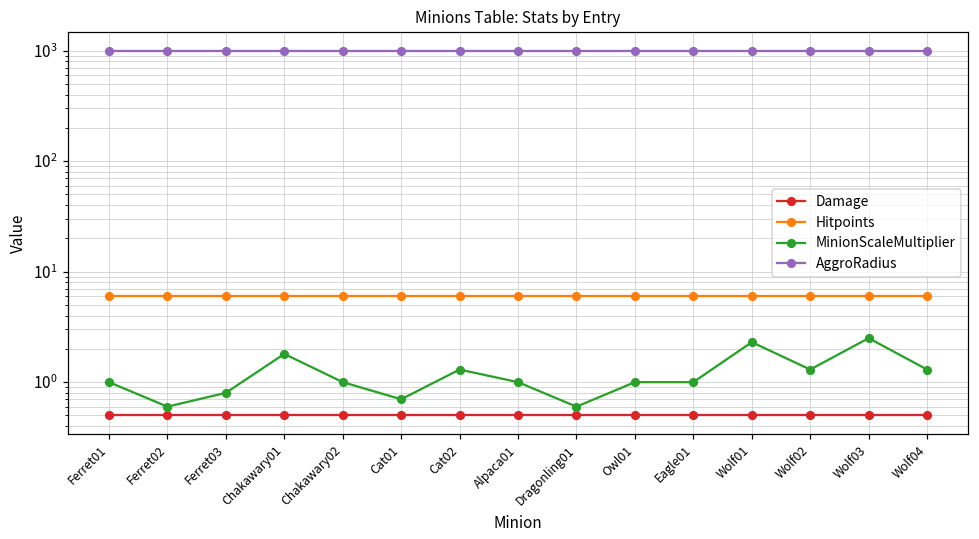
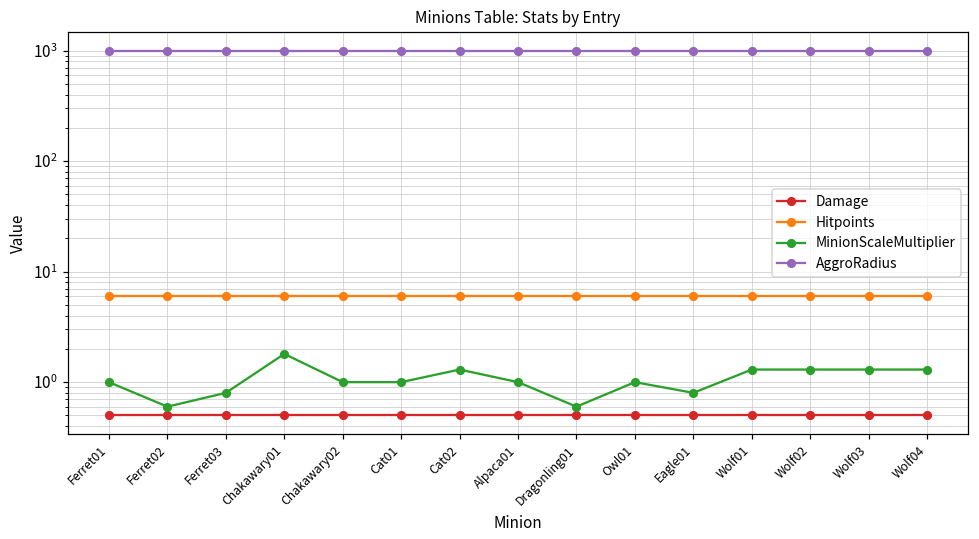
  {
    "Damage": {
      "Ferret01": 0.5,
      "Ferret02": 0.5,
      "Ferret03": 0.5,
      "Chakawary01": 0.5,
      "Chakawary02": 0.5,
      "Cat01": 0.5,
      "Cat02": 0.5,
      "Alpaca01": 0.5,
      "Dragonling01": 0.5,
      "Owl01": 0.5,
      "Eagle01": 0.5,
      "Wolf01": 0.5,
      "Wolf02": 0.5,
      "Wolf03": 0.5,
      "Wolf04": 0.5
    },
    "Hitpoints": {
      "Ferret01": 6,
      "Ferret02": 6,
      "Ferret03": 6,
      "Chakawary01": 6,
      "Chakawary02": 6,
      "Cat01": 6,
      "Cat02": 6,
      "Alpaca01": 6,
      "Dragonling01": 6,
      "Owl01": 6,
      "Eagle01": 6,
      "Wolf01": 6,
      "Wolf02": 6,
      "Wolf03": 6,
      "Wolf04": 6
    },
    "MinionScaleMultiplier": {
      "Ferret01": 1.0,
      "Ferret02": 0.6,
      "Ferret03": 0.8,
      "Chakawary01": 1.8,
      "Chakawary02": 1.0,
-     "Cat01": 0.7,
+     "Cat01": 1.0,
      "Cat02": 1.3,
      "Alpaca01": 1.0,
      "Dragonling01": 0.6,
      "Owl01": 1.0,
-     "Eagle01": 1.0,
-     "Wolf01": 2.3,
+     "Eagle01": 0.8,
+     "Wolf01": 1.3,
      "Wolf02": 1.3,
-     "Wolf03": 2.5,
+     "Wolf03": 1.3,
      "Wolf04": 1.3
    },
    "AggroRadius": {
      "Ferret01": 1000,
      "Ferret02": 1000,
      "Ferret03": 1000,
      "Chakawary01": 1000,
      "Chakawary02": 1000,
      "Cat01": 1000,
      "Cat02": 1000,
      "Alpaca01": 1000,
      "Dragonling01": 1000,
      "Owl01": 1000,
      "Eagle01": 1000,
      "Wolf01": 1000,
      "Wolf02": 1000,
      "Wolf03": 1000,
      "Wolf04": 1000
    }
  }
